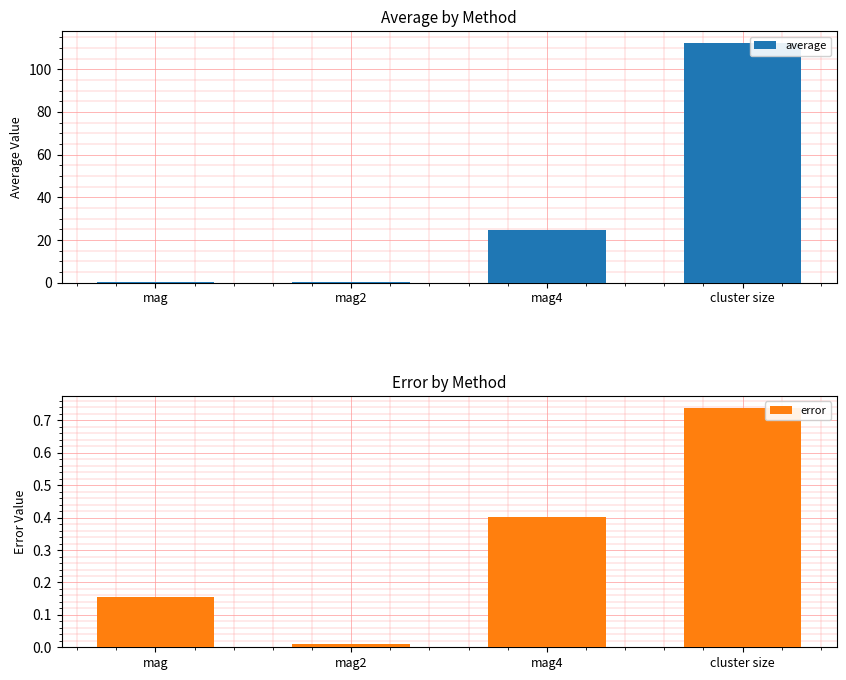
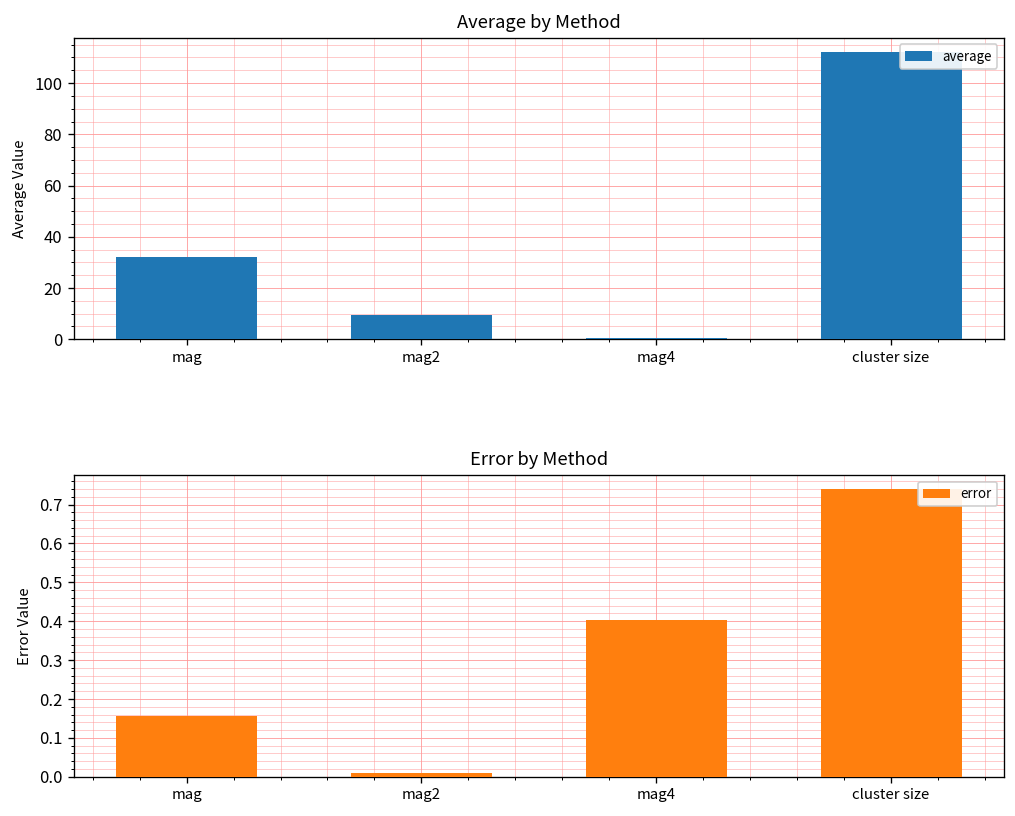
  {
    "Average by Method": {
-     "mag": 0,
-     "mag2": 0,
-     "mag4": 25,
+     "mag": 32,
+     "mag2": 10,
+     "mag4": 0,
      "cluster size": 112
    },
    "Error by Method": {
      "mag": 0.16,
      "mag2": 0.01,
      "mag4": 0.40,
      "cluster size": 0.74
    }
  }
